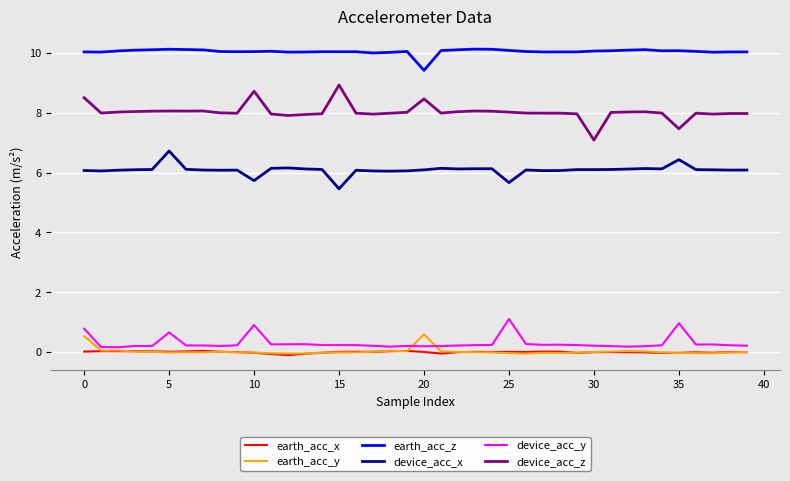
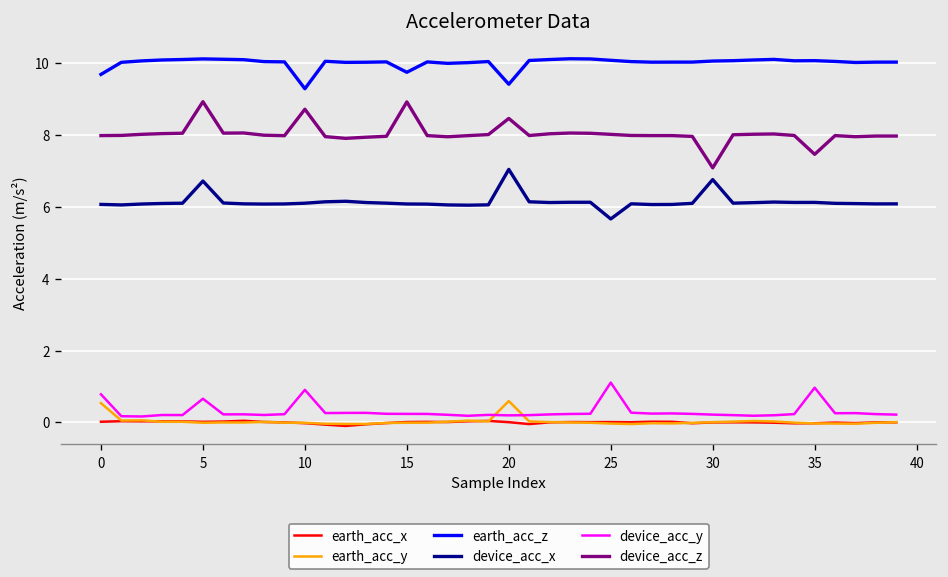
  {
    "earth_acc_x": {
      "0": 0.0,
      "20": 0.0
    },
    "earth_acc_y": {
      "0": 0.5,
      "20": 0.6
    },
    "earth_acc_z": {
-     "0": 10.0,
+     "0": 9.7,
      "5": 10.1,
-     "10": 10.0,
-     "15": 10.0,
+     "10": 9.3,
+     "15": 9.7,
      "20": 9.4,
      "25": 10.1,
      "30": 10.1,
      "35": 10.1
    },
    "device_acc_x": {
      "0": 6.1,
      "5": 6.7,
-     "10": 5.7,
-     "15": 5.5,
-     "20": 6.1,
+     "10": 6.1,
+     "15": 6.1,
+     "20": 7.0,
      "25": 5.7,
-     "30": 6.1,
-     "35": 6.4
+     "30": 6.8,
+     "35": 6.1
    },
    "device_acc_y": {
      "0": 0.8,
      "5": 0.7,
      "10": 0.9,
      "15": 0.2,
      "20": 0.2,
      "25": 1.1,
      "30": 0.2,
      "35": 1.0
    },
    "device_acc_z": {
-     "0": 8.5,
-     "5": 8.1,
+     "0": 8.0,
+     "5": 8.9,
      "10": 8.7,
      "15": 8.9,
      "20": 8.5,
      "25": 8.0,
      "30": 7.1,
      "35": 7.5
    }
  }
